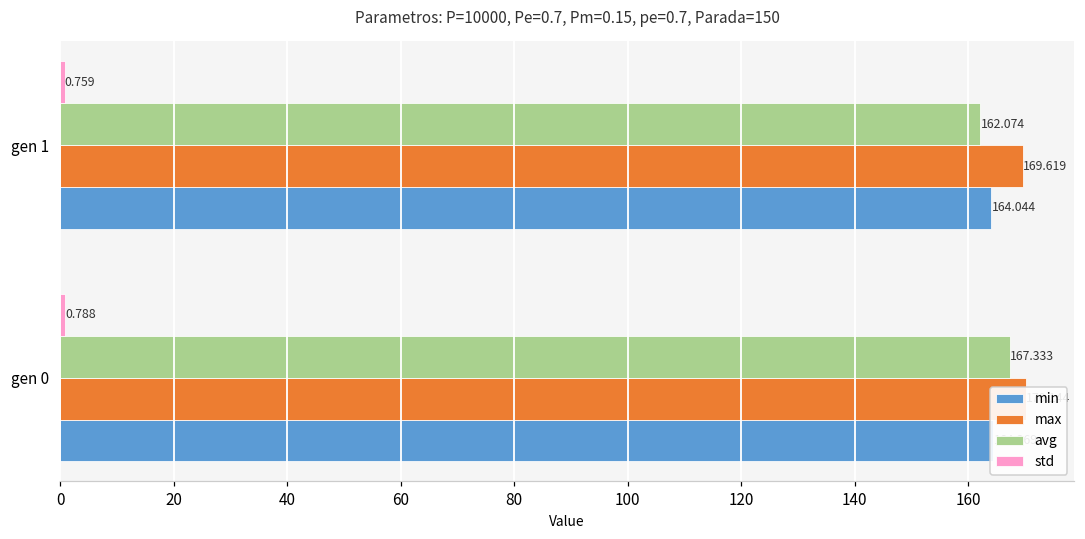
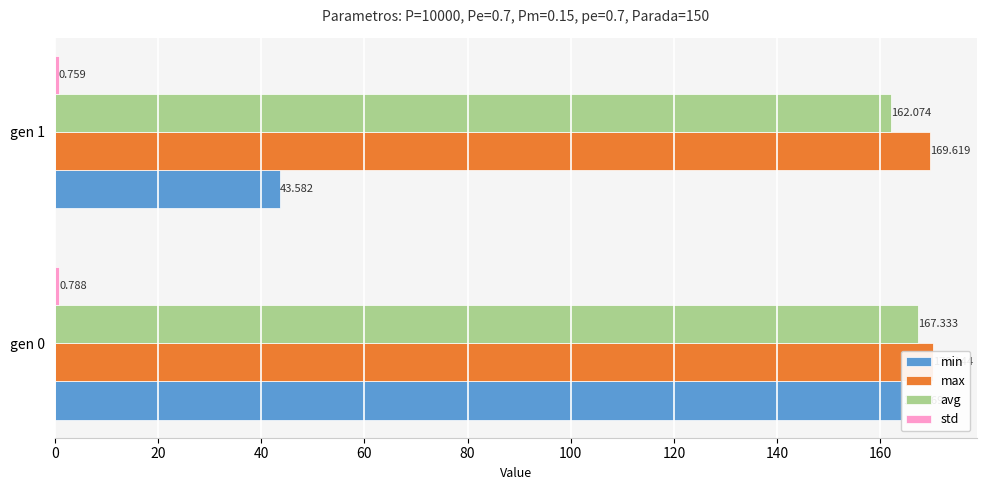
  {
    "min": {
-     "gen 1": 164.044
+     "gen 1": 43.582
    },
    "max": {
      "gen 1": 169.619
    },
    "avg": {
      "gen 1": 162.074,
      "gen 0": 167.333
    },
    "std": {
      "gen 1": 0.759,
      "gen 0": 0.788
    }
  }
